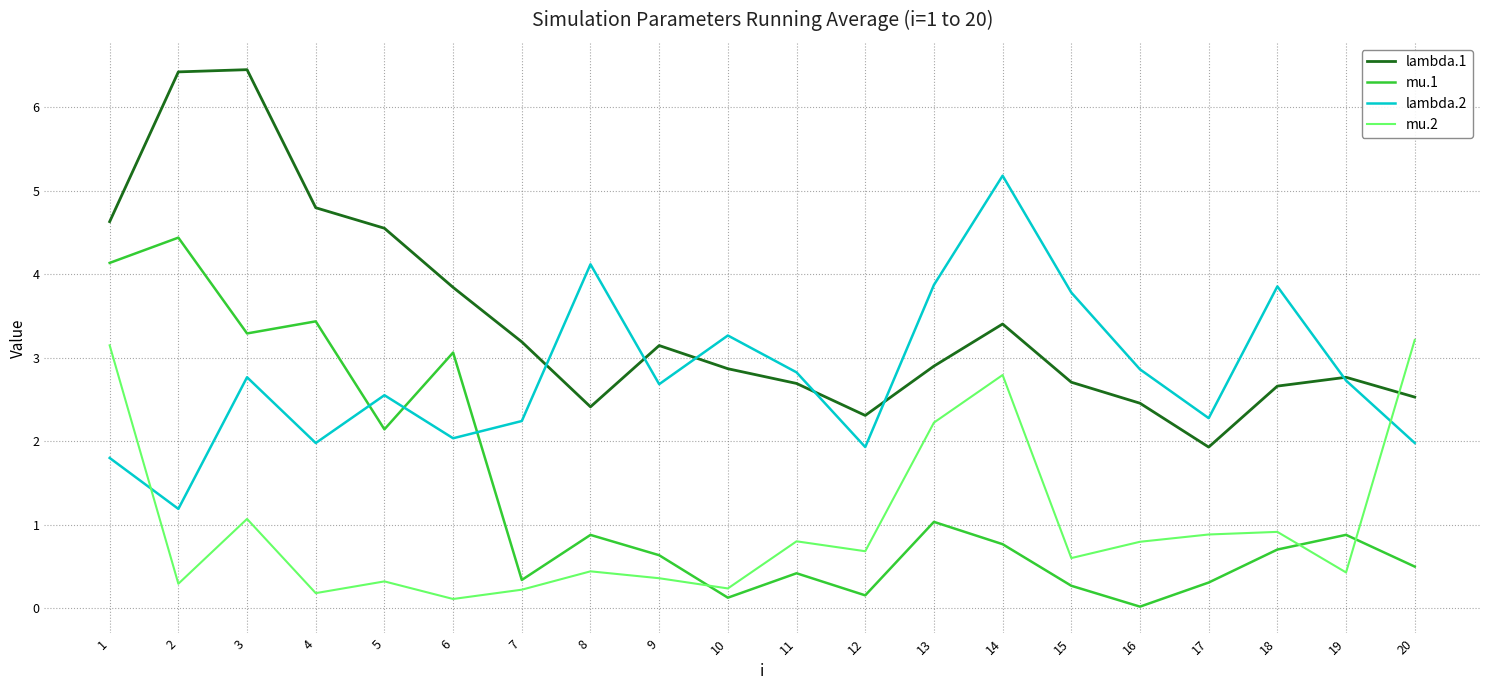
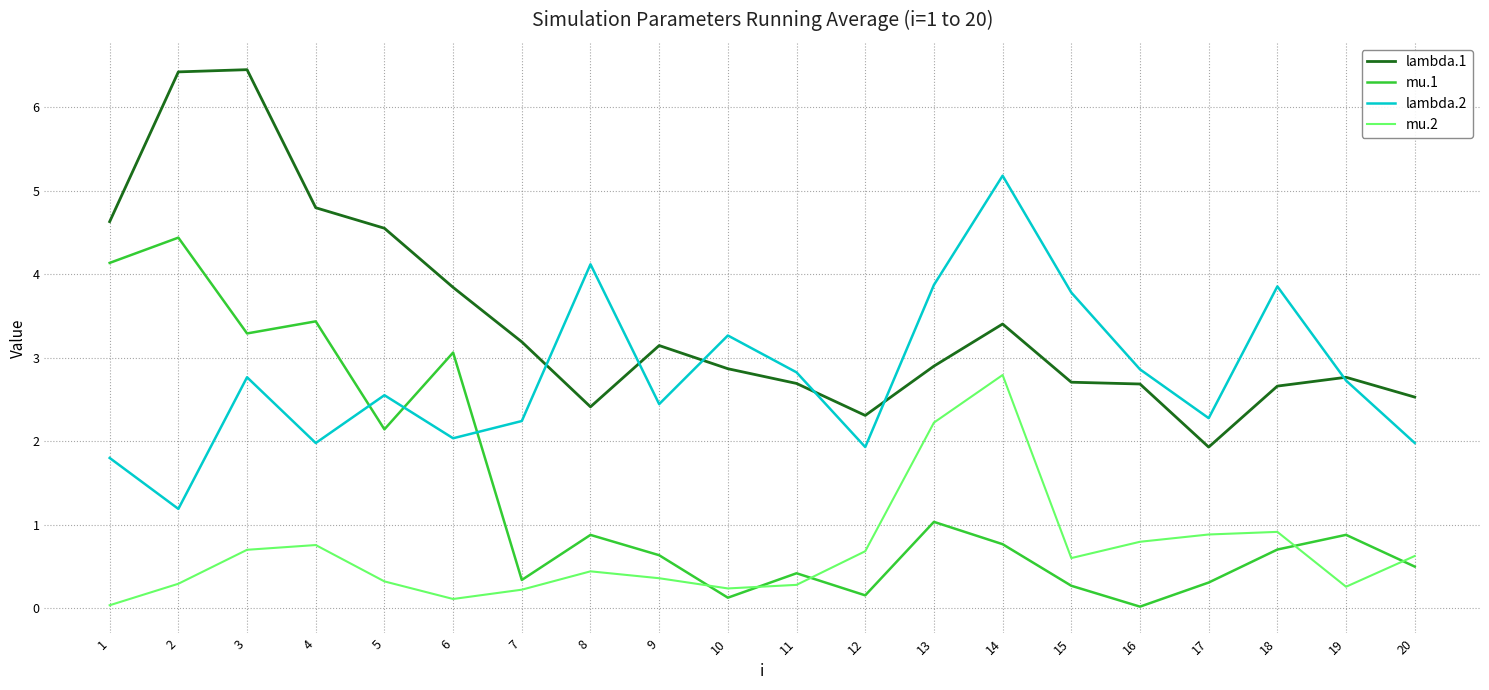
  {
    "lambda.1": {
      "1": 4.6,
      "2": 6.4,
      "3": 6.4,
      "4": 4.8,
      "5": 4.5,
      "6": 3.8,
      "7": 3.2,
      "8": 2.4,
      "9": 3.1,
      "10": 2.9,
      "11": 2.7,
      "12": 2.3,
      "13": 2.9,
      "14": 3.4,
      "15": 2.7,
-     "16": 2.5,
+     "16": 2.7,
      "17": 1.9,
      "18": 2.7,
      "19": 2.8,
      "20": 2.5
    },
    "mu.1": {
      "1": 4.1,
      "2": 4.4,
      "3": 3.3,
      "4": 3.4,
      "5": 2.1,
      "6": 3.1,
      "7": 0.3,
      "8": 0.9,
      "9": 0.6,
      "10": 0.1,
      "11": 0.4,
      "12": 0.2,
      "13": 1.0,
      "14": 0.8,
      "15": 0.3,
      "16": 0.0,
      "17": 0.3,
      "18": 0.7,
      "19": 0.9,
      "20": 0.5
    },
    "lambda.2": {
      "1": 1.8,
      "2": 1.2,
      "3": 2.8,
      "4": 2.0,
      "5": 2.6,
      "6": 2.0,
      "7": 2.2,
      "8": 4.1,
-     "9": 2.7,
+     "9": 2.4,
      "10": 3.3,
      "11": 2.8,
      "12": 1.9,
      "13": 3.9,
      "14": 5.2,
      "15": 3.8,
      "16": 2.9,
      "17": 2.3,
      "18": 3.9,
      "19": 2.7,
      "20": 2.0
    },
    "mu.2": {
-     "1": 3.1,
+     "1": 0.0,
      "2": 0.3,
-     "3": 1.1,
-     "4": 0.2,
+     "3": 0.7,
+     "4": 0.8,
      "5": 0.3,
      "6": 0.1,
      "7": 0.2,
      "8": 0.4,
      "9": 0.4,
      "10": 0.2,
-     "11": 0.8,
+     "11": 0.3,
      "12": 0.7,
      "13": 2.2,
      "14": 2.8,
      "15": 0.6,
      "16": 0.8,
      "17": 0.9,
      "18": 0.9,
-     "19": 0.4,
-     "20": 3.2
+     "19": 0.3,
+     "20": 0.6
    }
  }
